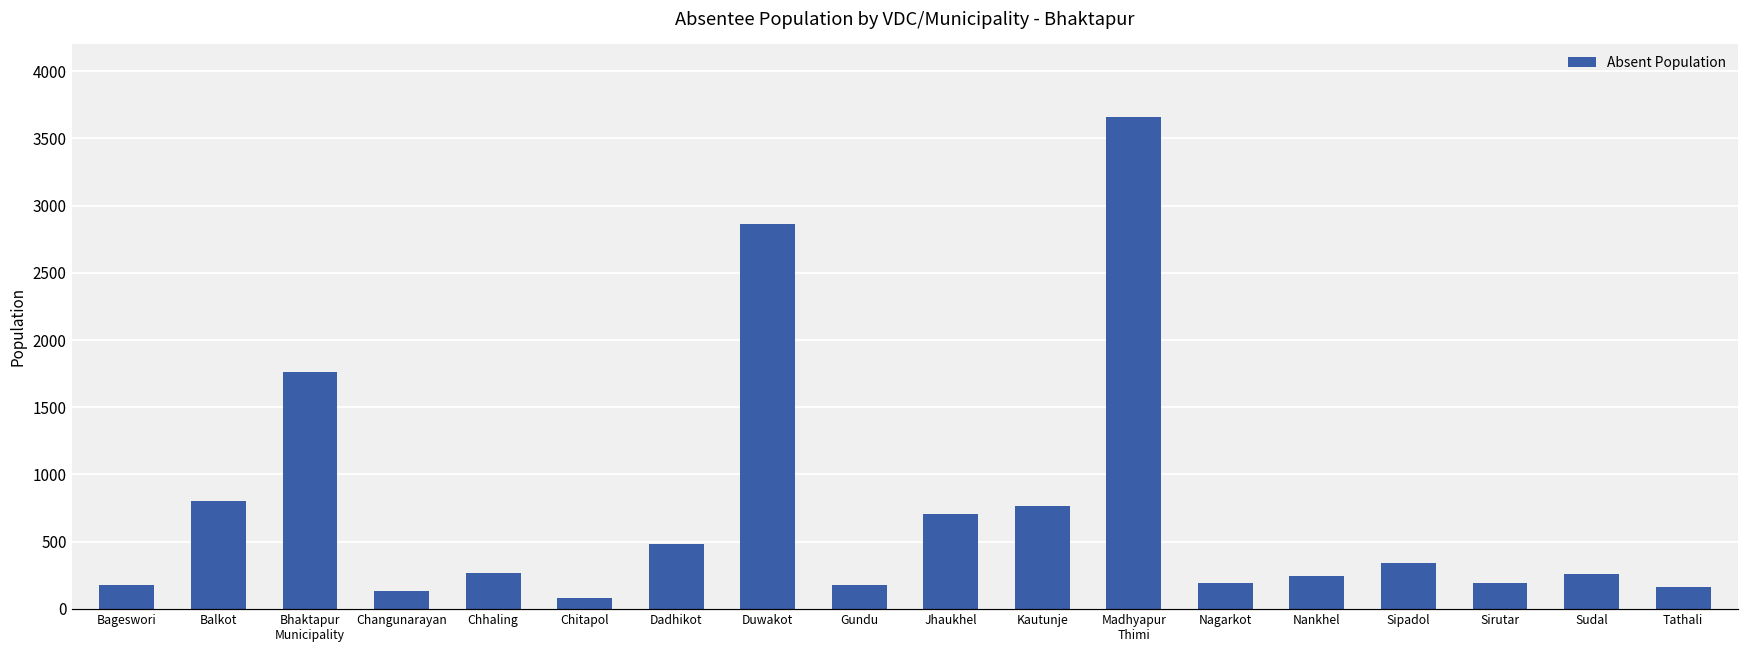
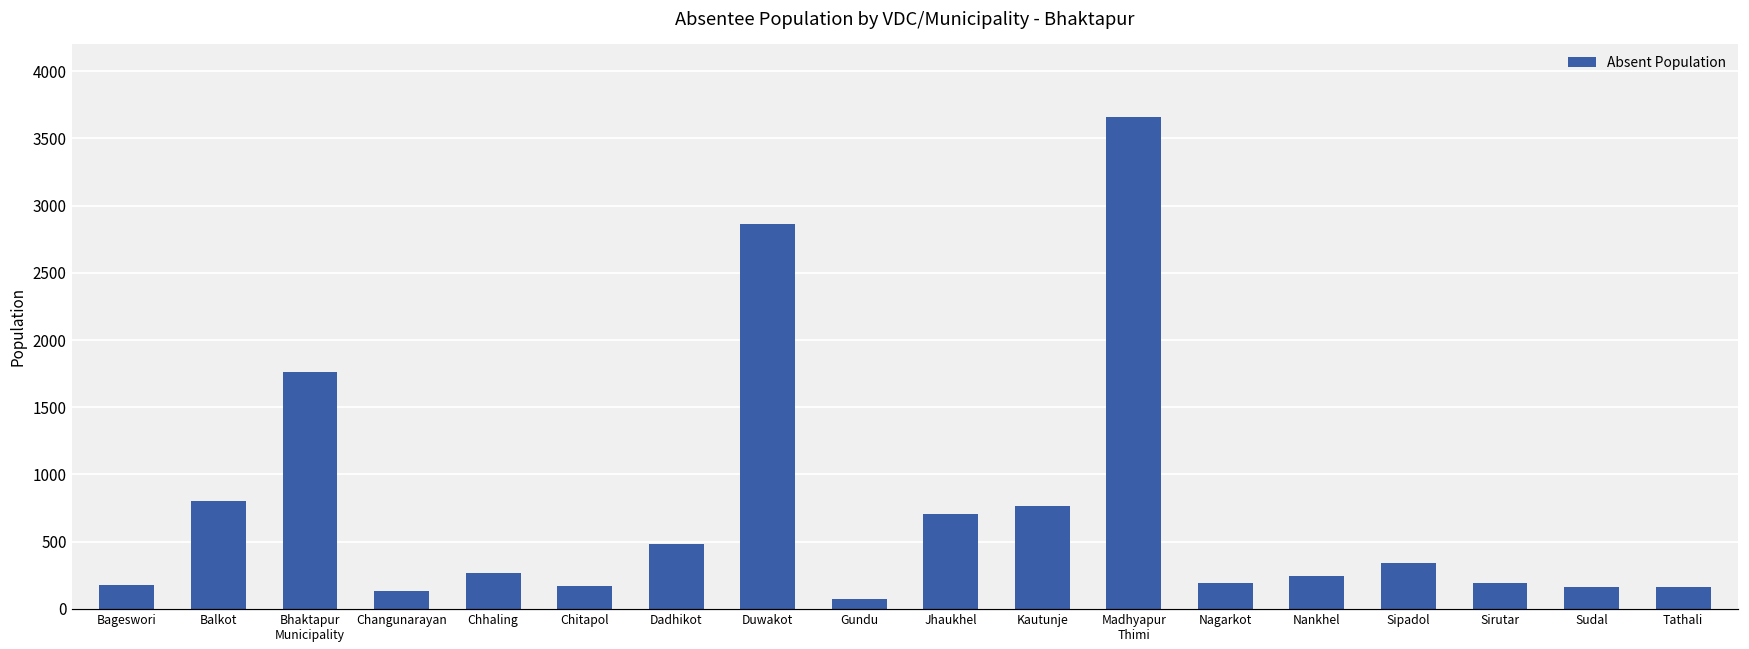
  {
    "Bageswori": 180,
    "Balkot": 800,
    "Bhaktapur Municipality": 1760,
    "Changunarayan": 140,
    "Chhaling": 270,
-   "Chitapol": 80,
+   "Chitapol": 170,
    "Dadhikot": 480,
    "Duwakot": 2860,
-   "Gundu": 180,
+   "Gundu": 80,
    "Jhaukhel": 710,
    "Kautunje": 770,
    "Madhyapur Thimi": 3660,
    "Nagarkot": 200,
    "Nankhel": 250,
    "Sipadol": 340,
    "Sirutar": 200,
-   "Sudal": 260,
+   "Sudal": 170,
    "Tathali": 160
  }
